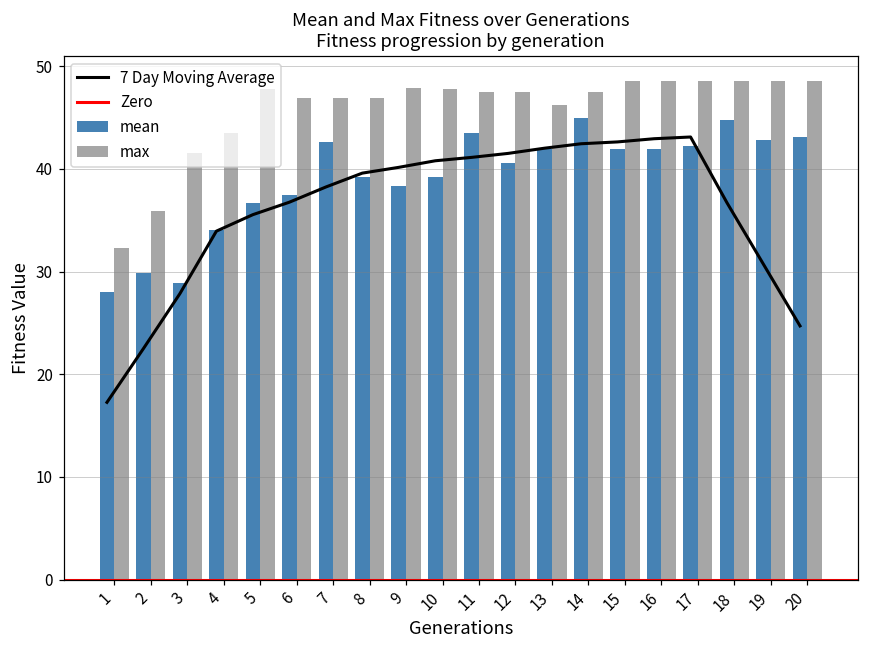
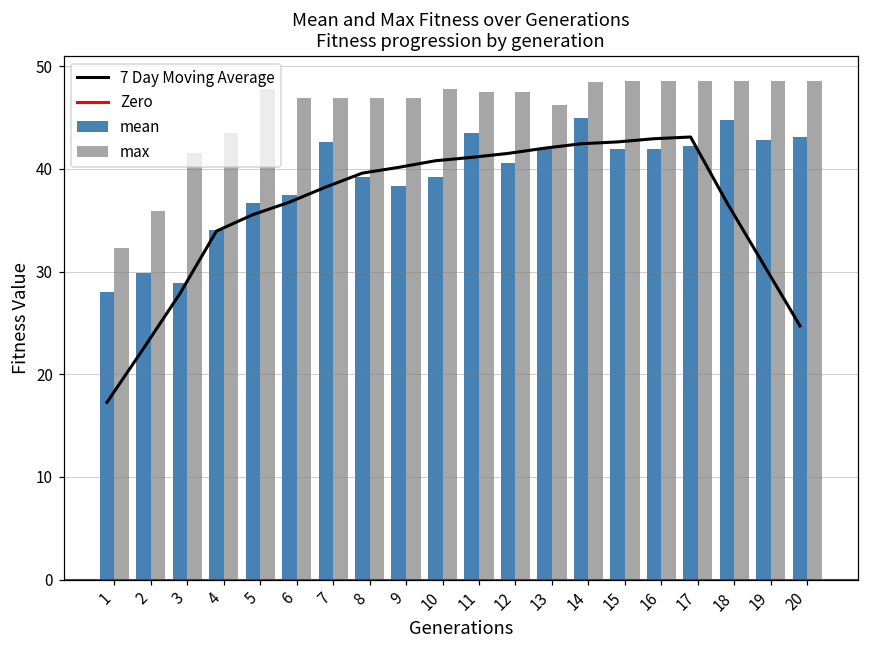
  {
    "mean": {
      "1": 28,
      "2": 30,
      "3": 29,
      "4": 34,
      "5": 37,
      "6": 37,
      "7": 43,
      "8": 39,
      "9": 38,
      "10": 39,
      "11": 44,
      "12": 41,
      "13": 42,
      "14": 45,
      "15": 42,
      "16": 42,
      "17": 42,
      "18": 45,
      "19": 43,
      "20": 43
    },
    "max": {
      "1": 32,
      "2": 36,
      "6": 47,
      "7": 47,
      "8": 47,
-     "9": 48,
+     "9": 47,
      "10": 48,
      "11": 47,
      "12": 47,
      "13": 46,
-     "14": 47,
+     "14": 48,
      "15": 49,
      "16": 49,
      "17": 49,
      "18": 49,
      "19": 49,
      "20": 49
    }
  }
